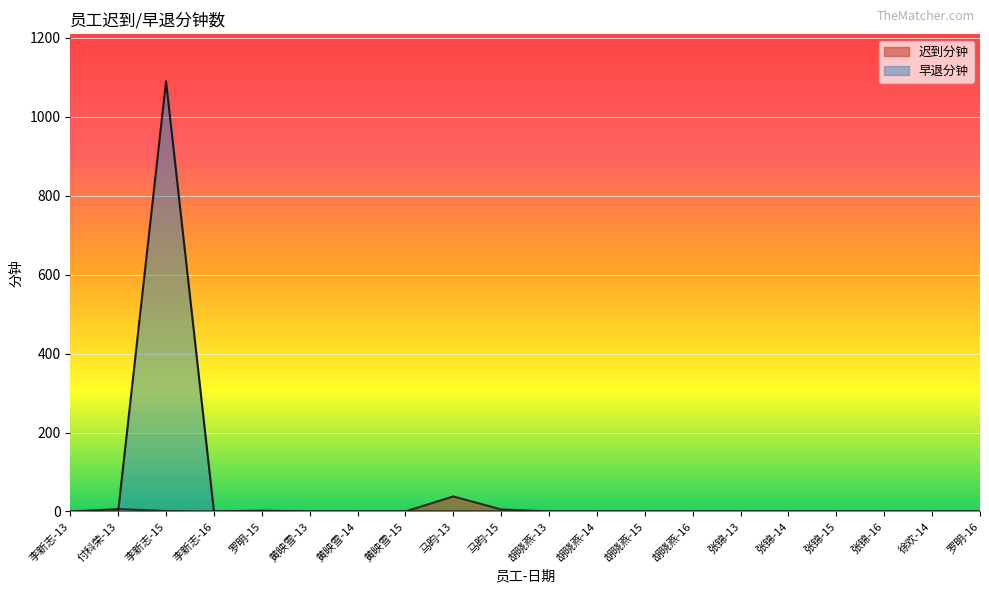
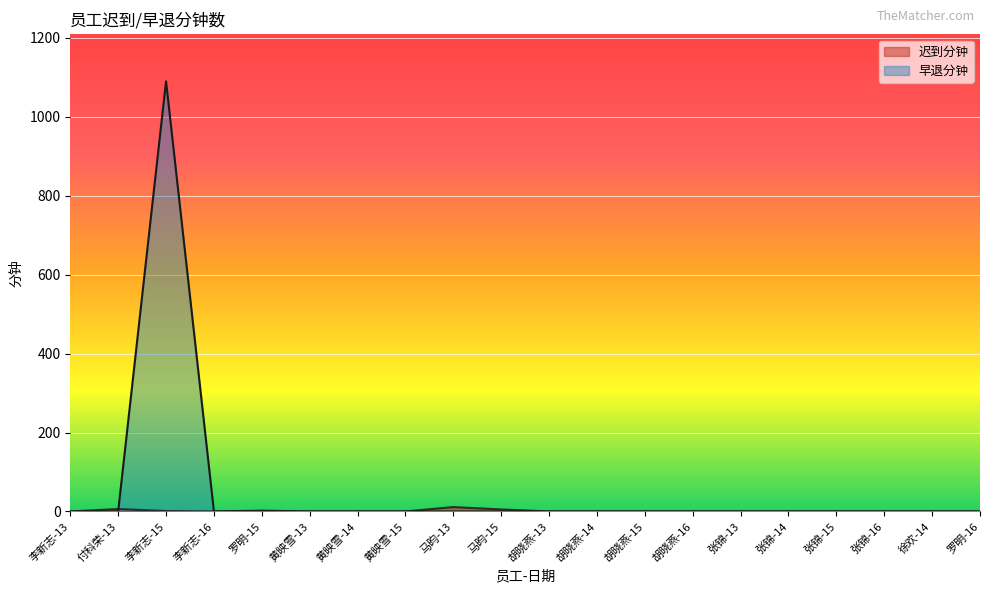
  {
    "迟到分钟": {
      "李新志-15": 0,
-     "马昀-13": 40
+     "马昀-13": 10
    },
    "早退分钟": {
      "李新志-15": 1090,
      "马昀-13": 0
    }
  }
